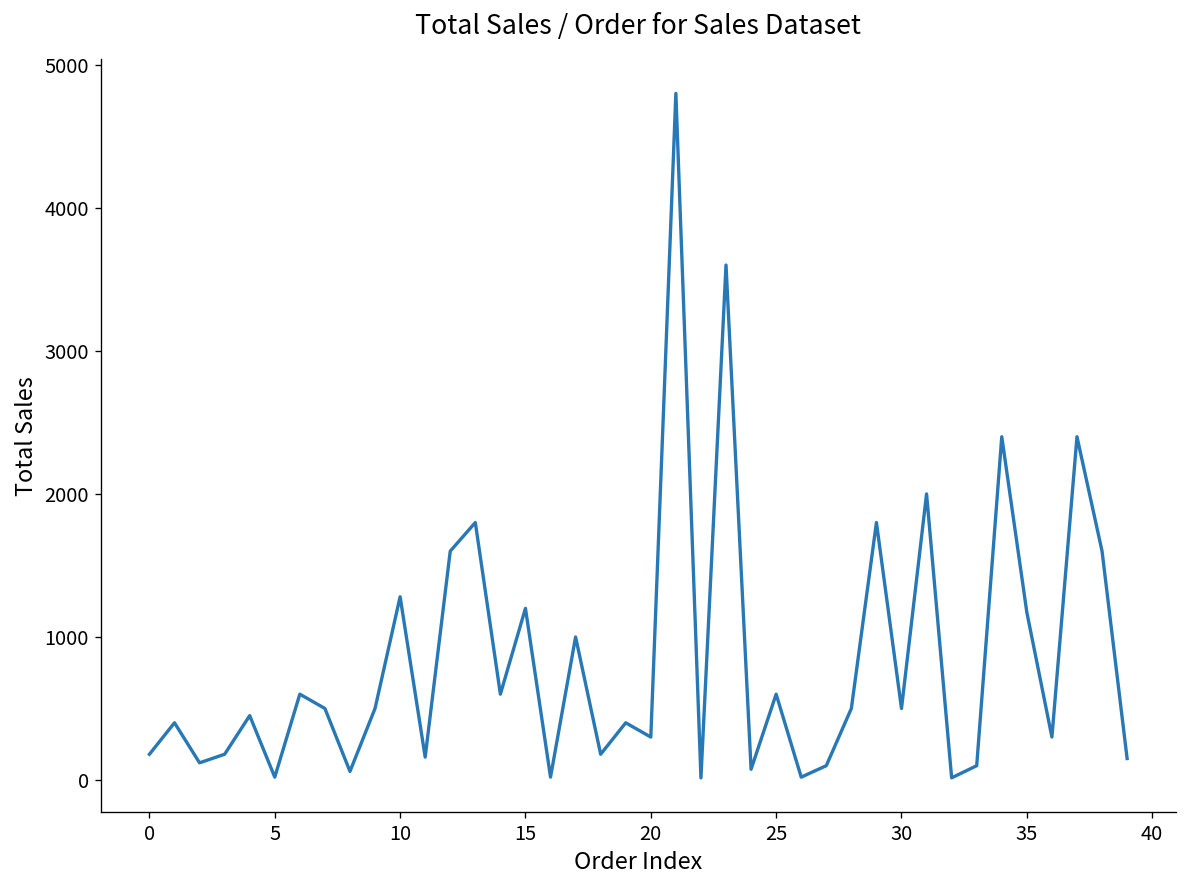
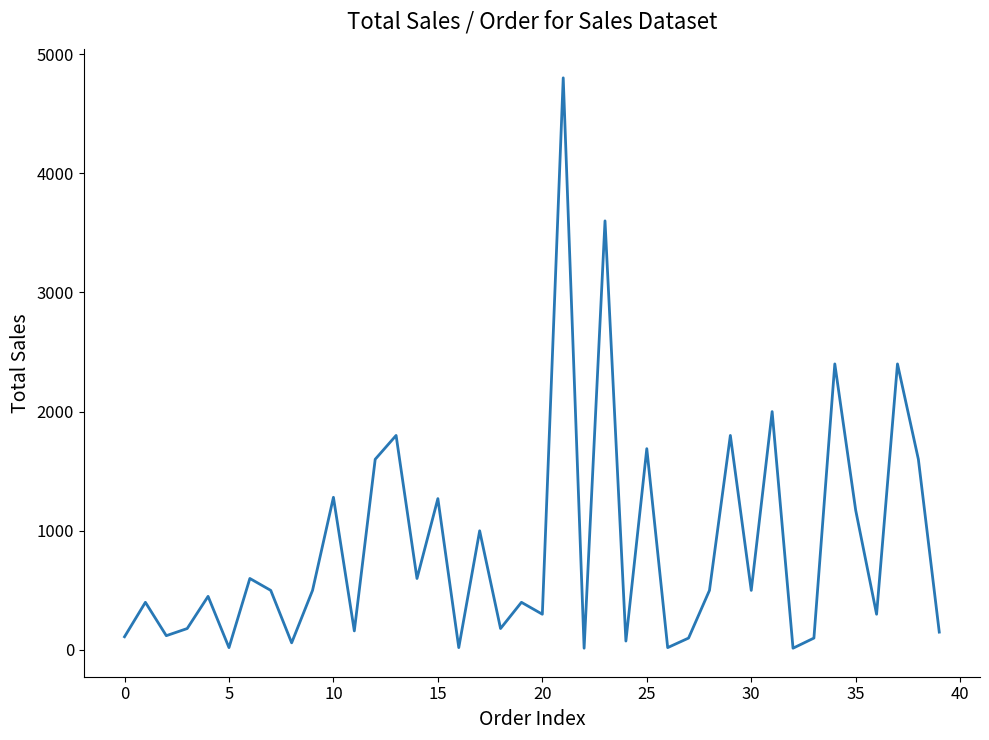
  {
-   "0": 180,
+   "0": 110,
    "5": 20,
    "10": 1280,
-   "15": 1200,
+   "15": 1270,
    "20": 300,
-   "25": 600,
+   "25": 1690,
    "30": 500,
    "35": 1170
  }
